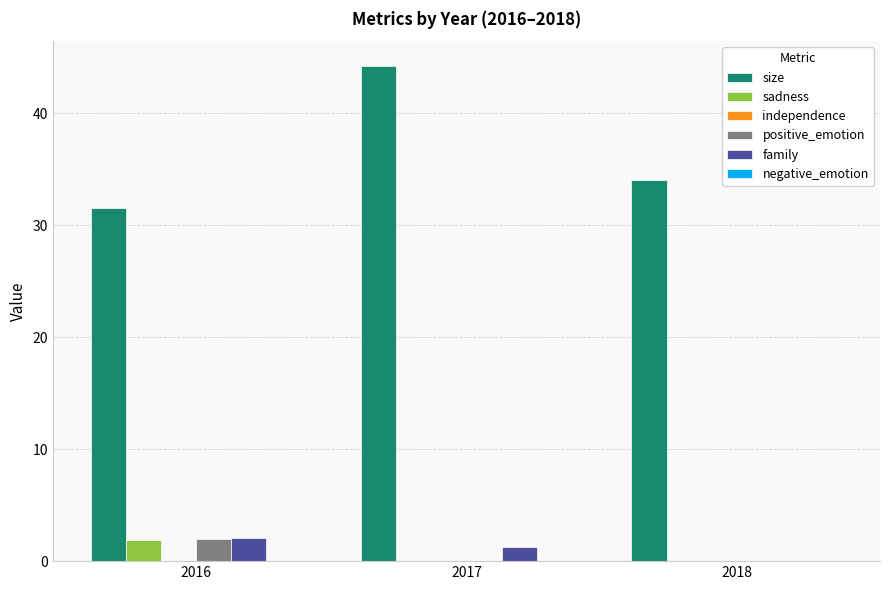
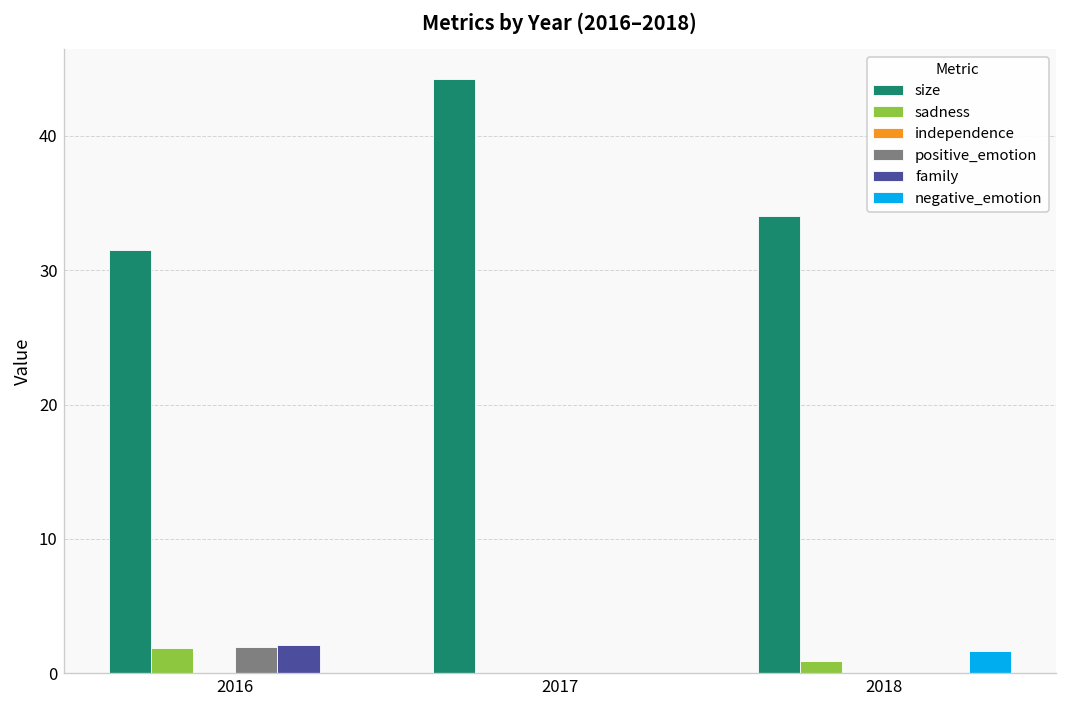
  {
    "size": {
      "2016": 31.5,
      "2017": 44.2,
      "2018": 34.0
    },
    "sadness": {
      "2016": 1.9,
-     "2018": 0.0
+     "2018": 0.9
    },
    "positive_emotion": {
      "2016": 2.0
    },
    "family": {
      "2016": 2.1,
-     "2017": 1.2
+     "2017": 0.0
    },
    "negative_emotion": {
-     "2018": 0.0
+     "2018": 1.7
    }
  }
